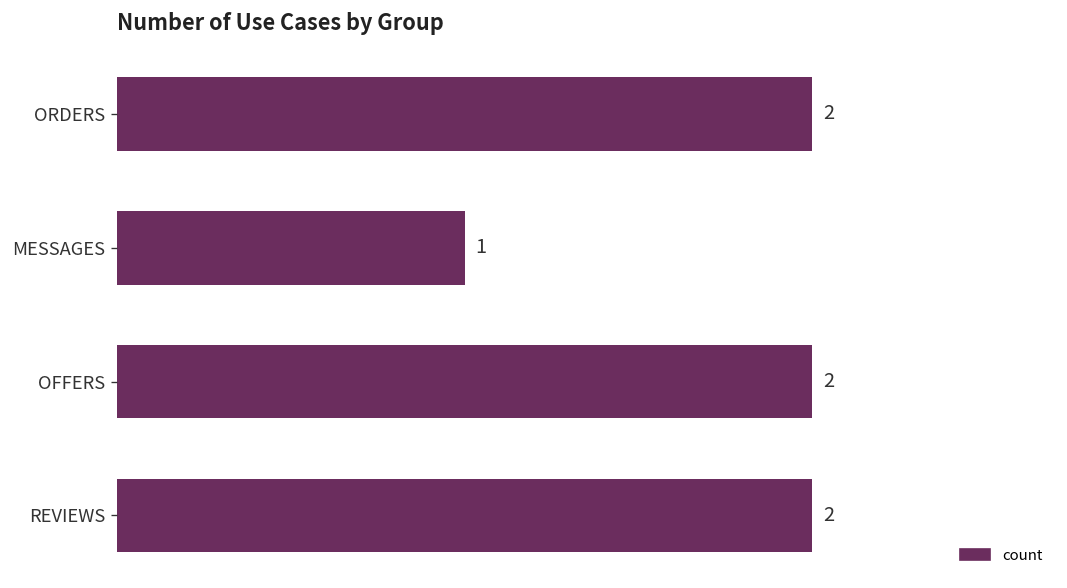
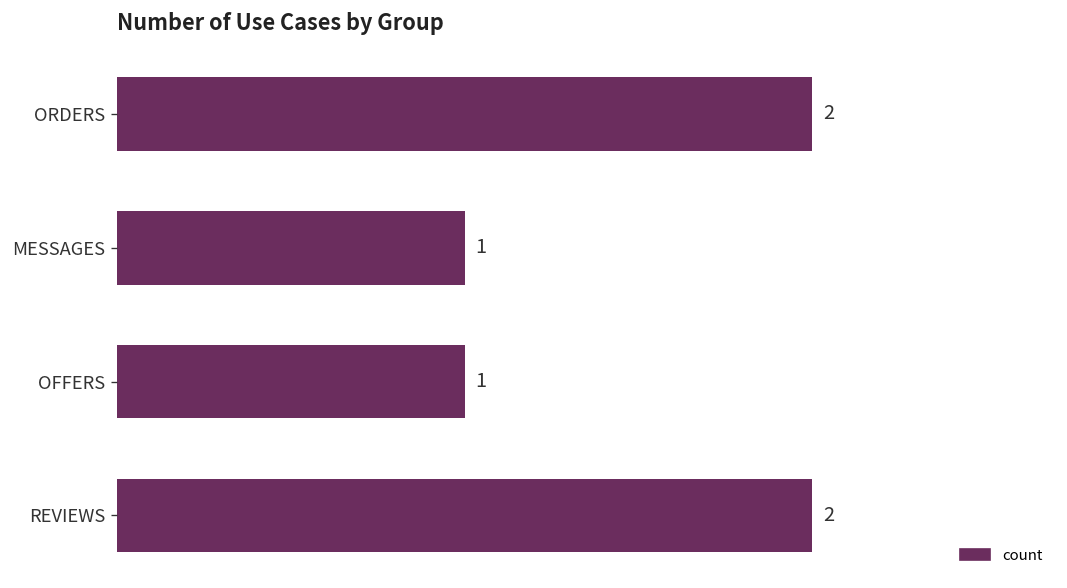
  {
    "ORDERS": 2,
    "MESSAGES": 1,
-   "OFFERS": 2,
+   "OFFERS": 1,
    "REVIEWS": 2
  }
